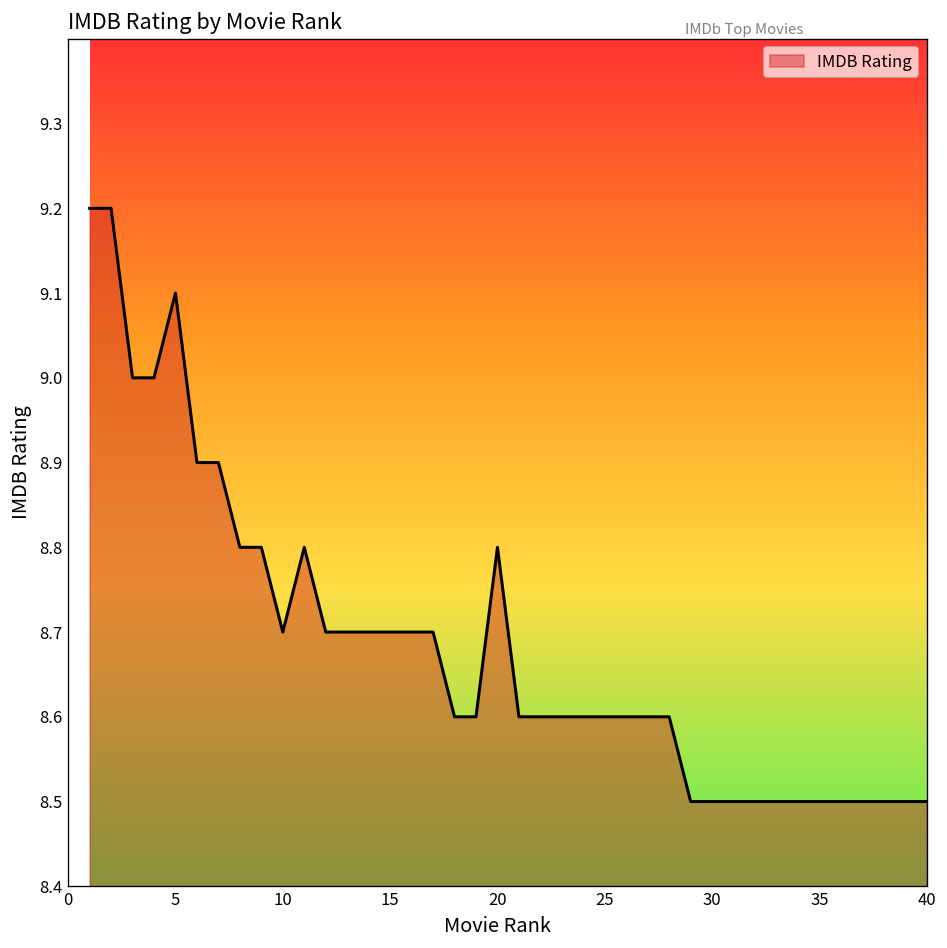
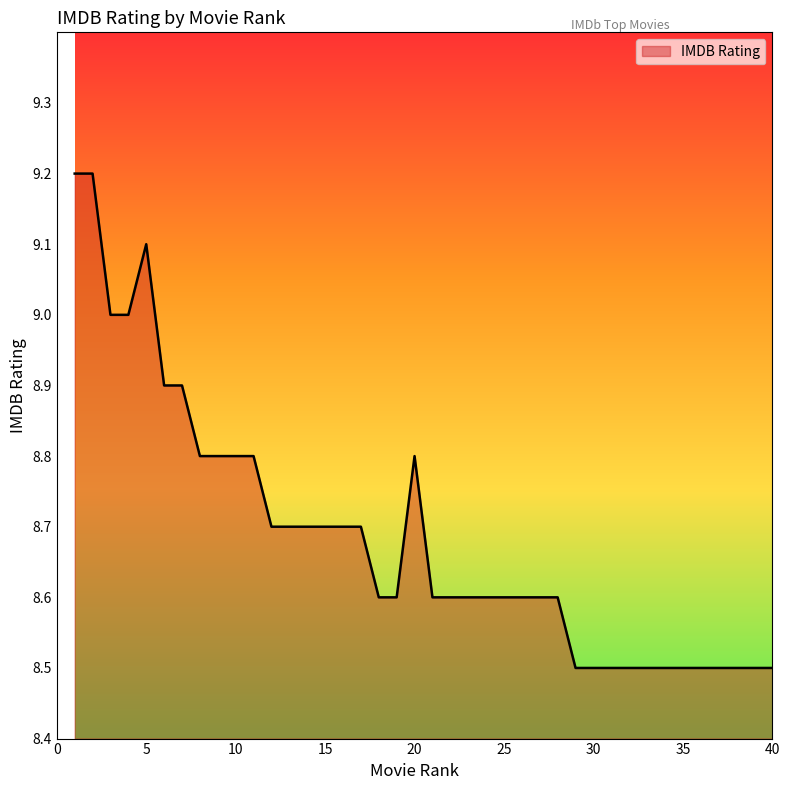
  {
    "5": 9.1,
-   "10": 8.7,
+   "10": 8.8,
    "15": 8.7,
    "20": 8.8,
    "25": 8.6,
    "30": 8.5,
    "35": 8.5,
    "40": 8.5
  }
